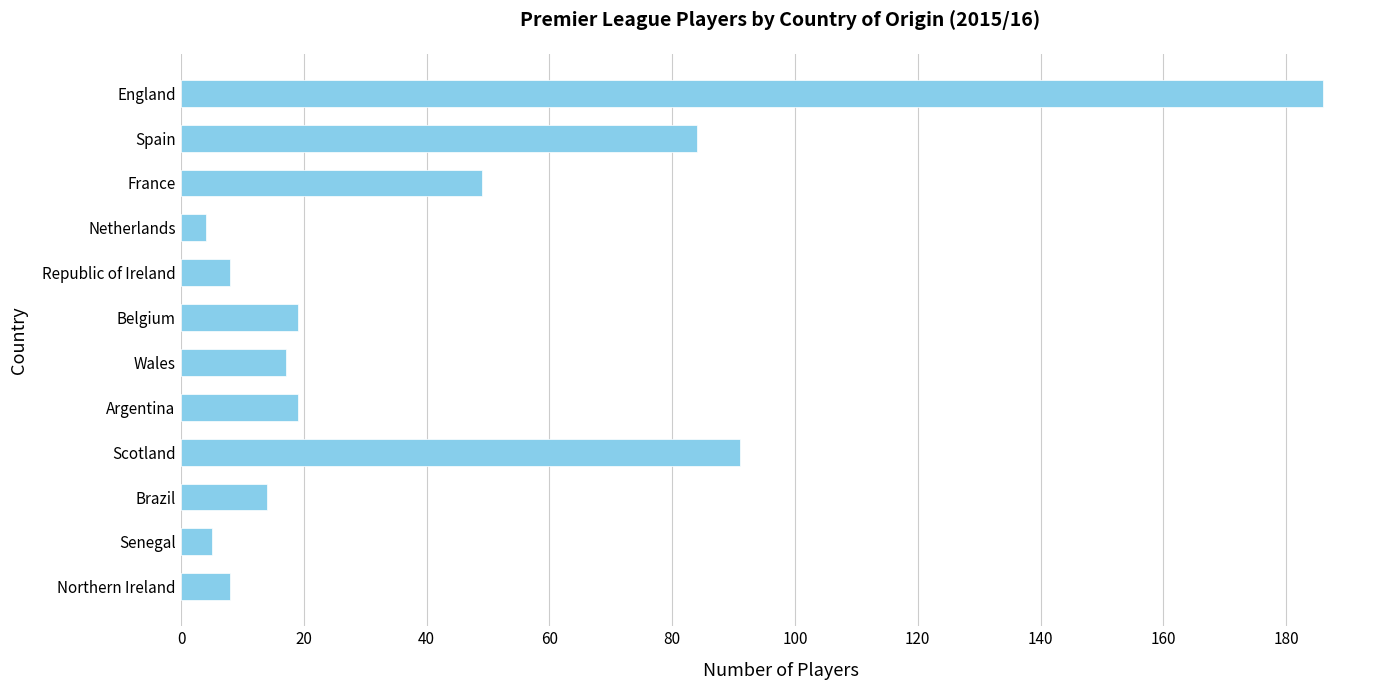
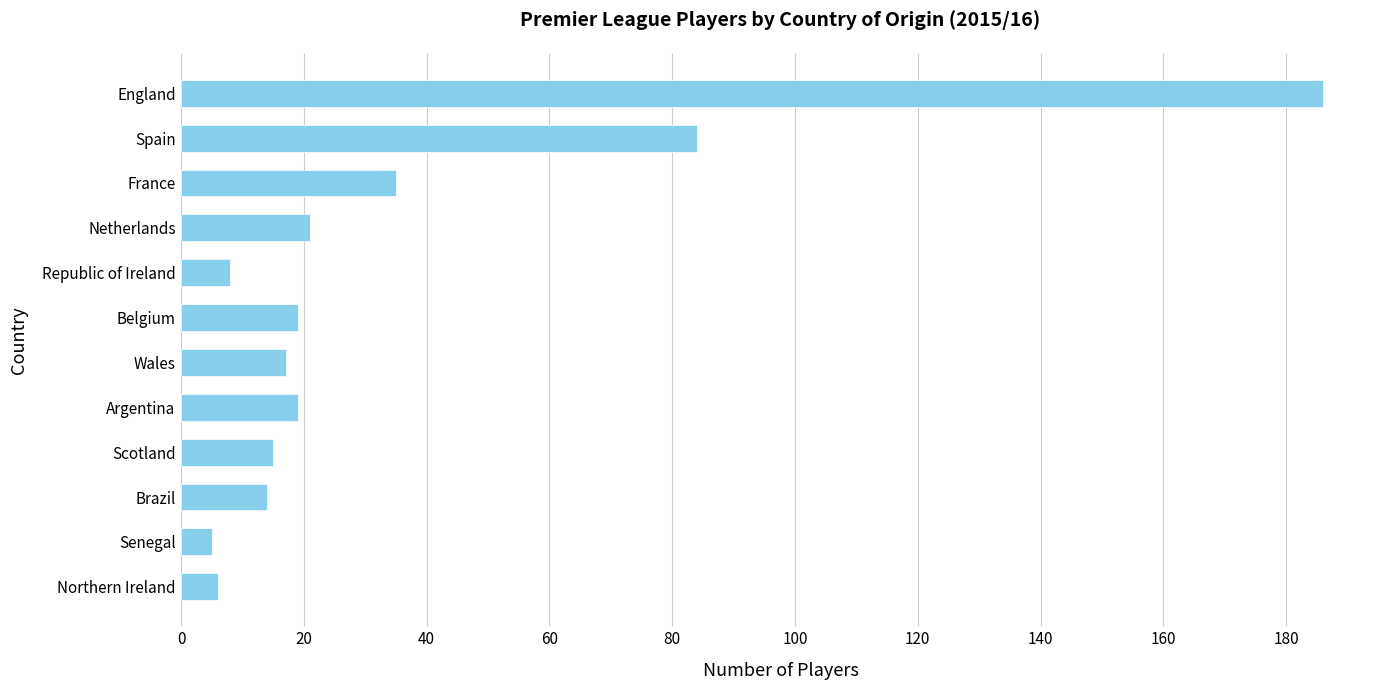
  {
    "England": 186,
    "Spain": 84,
-   "France": 49,
-   "Netherlands": 4,
+   "France": 35,
+   "Netherlands": 21,
    "Republic of Ireland": 8,
    "Belgium": 19,
    "Wales": 17,
    "Argentina": 19,
-   "Scotland": 91,
+   "Scotland": 15,
    "Brazil": 14,
    "Senegal": 5,
-   "Northern Ireland": 8
+   "Northern Ireland": 6
  }
